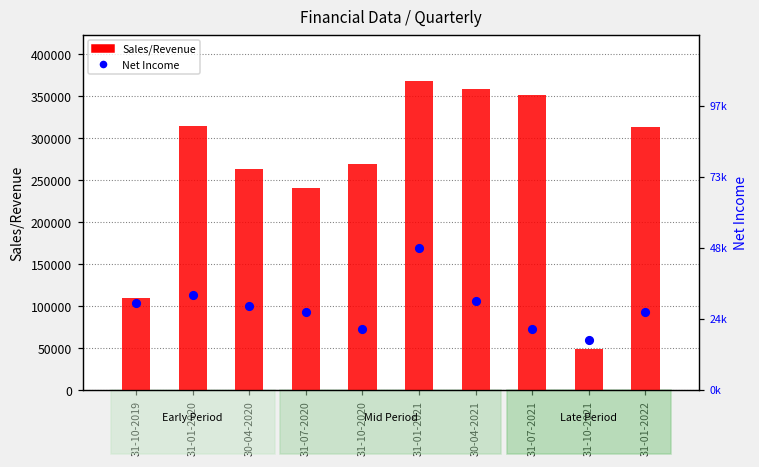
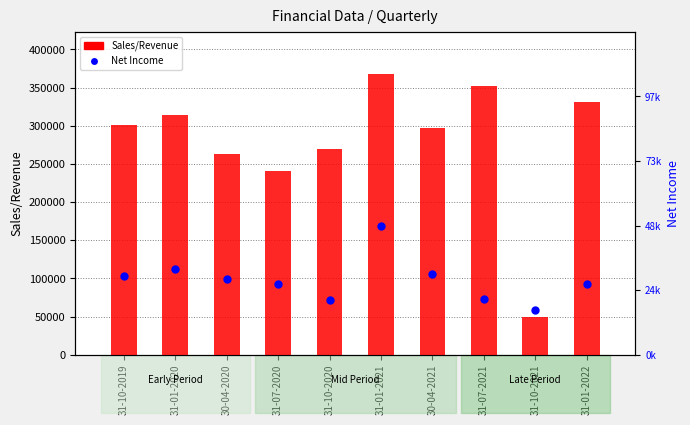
  {
    "Sales/Revenue": {
-     "31-10-2019": 110000,
+     "31-10-2019": 300000,
      "31-01-2020": 310000,
      "30-04-2020": 260000,
      "31-07-2020": 240000,
      "31-10-2020": 270000,
      "31-01-2021": 370000,
-     "30-04-2021": 360000,
+     "30-04-2021": 300000,
      "31-07-2021": 350000,
      "31-10-2021": 50000,
-     "31-01-2022": 310000
+     "31-01-2022": 330000
    }
  }
